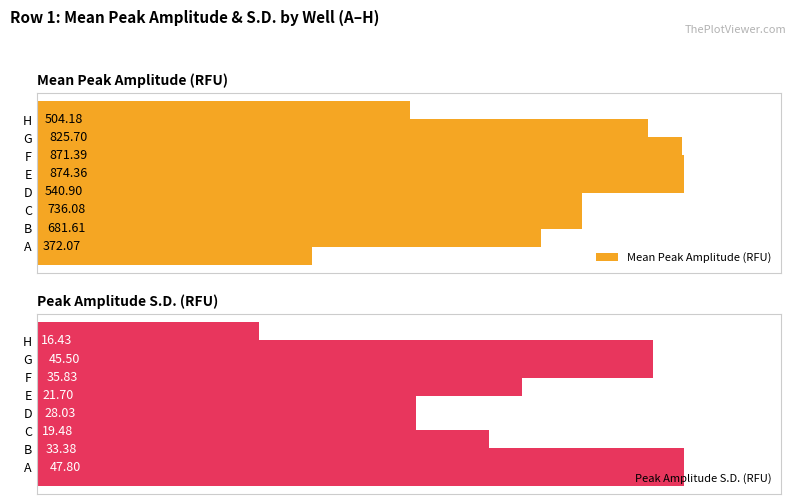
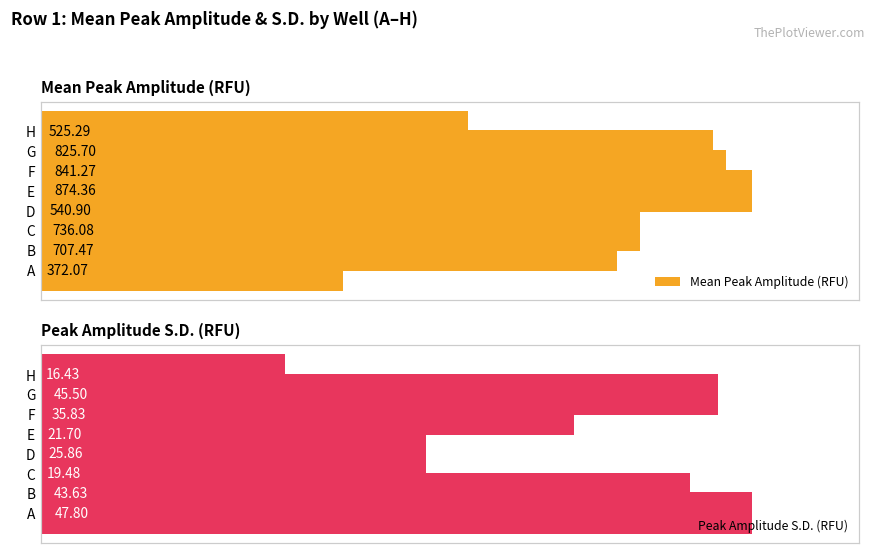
  {
    "Mean Peak Amplitude (RFU)": {
-     "H": 504.18,
-     "F": 871.39,
+     "H": 525.29,
+     "F": 841.27,
      "D": 540.90,
-     "B": 681.61,
+     "B": 707.47,
      "A": 372.07
    },
    "Peak Amplitude S.D. (RFU)": {
      "H": 16.43,
      "E": 21.70,
-     "D": 28.03,
+     "D": 25.86,
      "C": 19.48,
-     "B": 33.38
+     "B": 43.63
    }
  }
